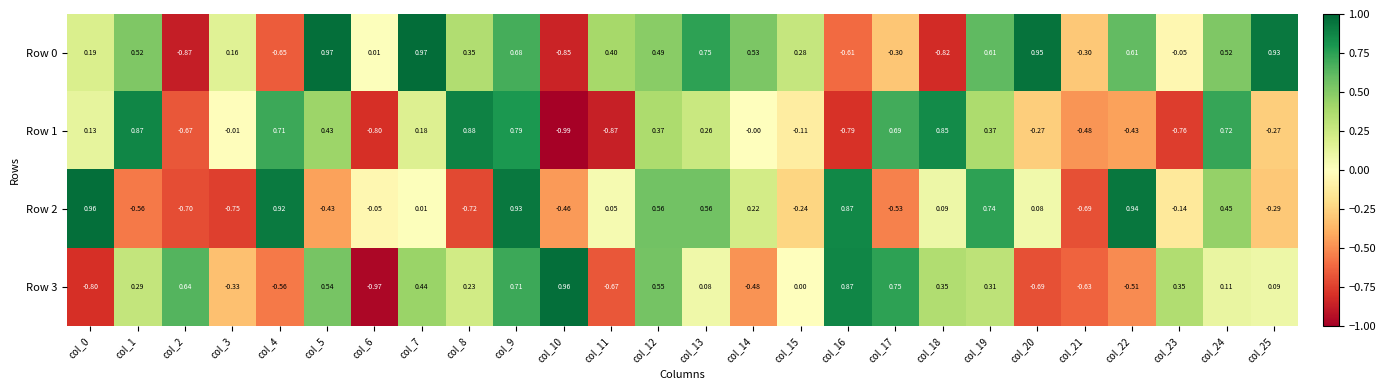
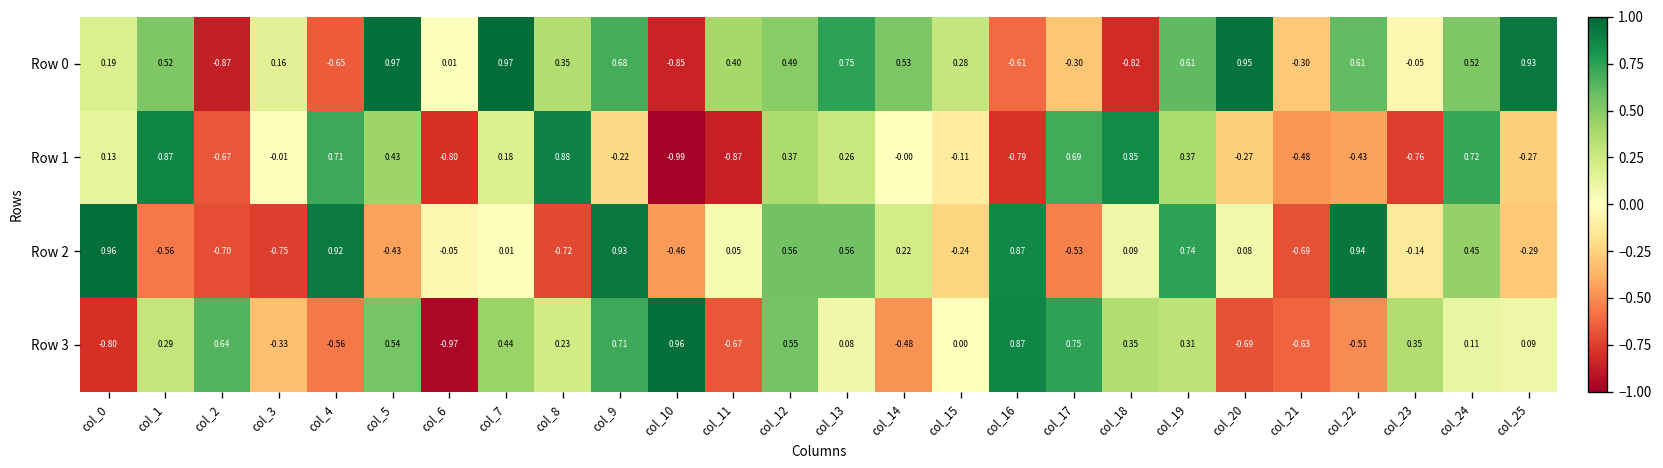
  {
    "Row 0": {
      "col_0": 0.19,
      "col_1": 0.52,
      "col_2": -0.87,
      "col_3": 0.16,
      "col_4": -0.65,
      "col_5": 0.97,
      "col_6": 0.01,
      "col_7": 0.97,
      "col_8": 0.35,
      "col_9": 0.68,
      "col_10": -0.85,
      "col_11": 0.40,
      "col_12": 0.49,
      "col_13": 0.75,
      "col_14": 0.53,
      "col_15": 0.28,
      "col_16": -0.61,
      "col_17": -0.30,
      "col_18": -0.82,
      "col_19": 0.61,
      "col_20": 0.95,
      "col_21": -0.30,
      "col_22": 0.61,
      "col_23": -0.05,
      "col_24": 0.52,
      "col_25": 0.93
    },
    "Row 1": {
      "col_0": 0.13,
      "col_1": 0.87,
      "col_2": -0.67,
      "col_3": -0.01,
      "col_4": 0.71,
      "col_5": 0.43,
      "col_6": -0.80,
      "col_7": 0.18,
      "col_8": 0.88,
-     "col_9": 0.79,
+     "col_9": -0.22,
      "col_10": -0.99,
      "col_11": -0.87,
      "col_12": 0.37,
      "col_13": 0.26,
      "col_14": -0.00,
      "col_15": -0.11,
      "col_16": -0.79,
      "col_17": 0.69,
      "col_18": 0.85,
      "col_19": 0.37,
      "col_20": -0.27,
      "col_21": -0.48,
      "col_22": -0.43,
      "col_23": -0.76,
      "col_24": 0.72,
      "col_25": -0.27
    },
    "Row 2": {
      "col_0": 0.96,
      "col_1": -0.56,
      "col_2": -0.70,
      "col_3": -0.75,
      "col_4": 0.92,
      "col_5": -0.43,
      "col_6": -0.05,
      "col_7": 0.01,
      "col_8": -0.72,
      "col_9": 0.93,
      "col_10": -0.46,
      "col_11": 0.05,
      "col_12": 0.56,
      "col_13": 0.56,
      "col_14": 0.22,
      "col_15": -0.24,
      "col_16": 0.87,
      "col_17": -0.53,
      "col_18": 0.09,
      "col_19": 0.74,
      "col_20": 0.08,
      "col_21": -0.69,
      "col_22": 0.94,
      "col_23": -0.14,
      "col_24": 0.45,
      "col_25": -0.29
    },
    "Row 3": {
      "col_0": -0.80,
      "col_1": 0.29,
      "col_2": 0.64,
      "col_3": -0.33,
      "col_4": -0.56,
      "col_5": 0.54,
      "col_6": -0.97,
      "col_7": 0.44,
      "col_8": 0.23,
      "col_9": 0.71,
      "col_10": 0.96,
      "col_11": -0.67,
      "col_12": 0.55,
      "col_13": 0.08,
      "col_14": -0.48,
      "col_15": 0.00,
      "col_16": 0.87,
      "col_17": 0.75,
      "col_18": 0.35,
      "col_19": 0.31,
      "col_20": -0.69,
      "col_21": -0.63,
      "col_22": -0.51,
      "col_23": 0.35,
      "col_24": 0.11,
      "col_25": 0.09
    }
  }
